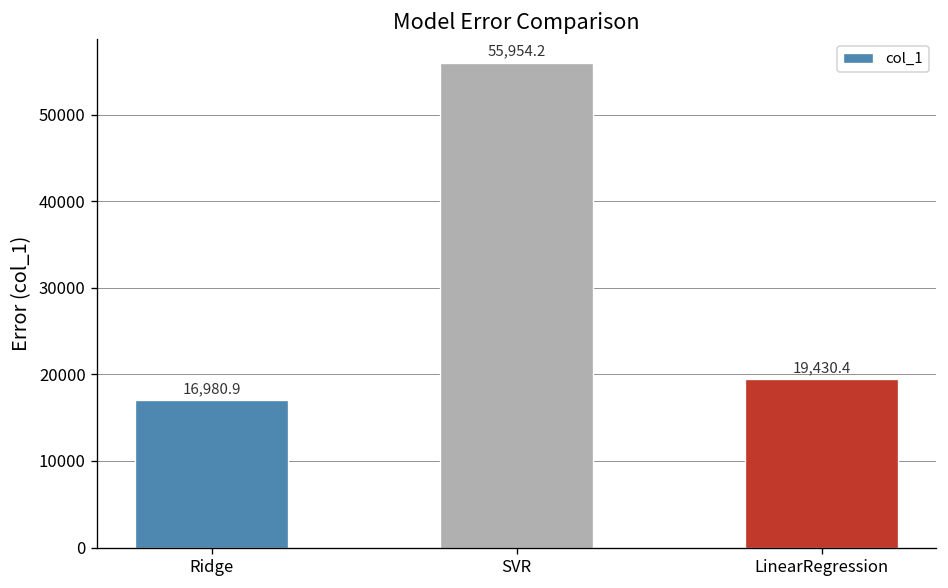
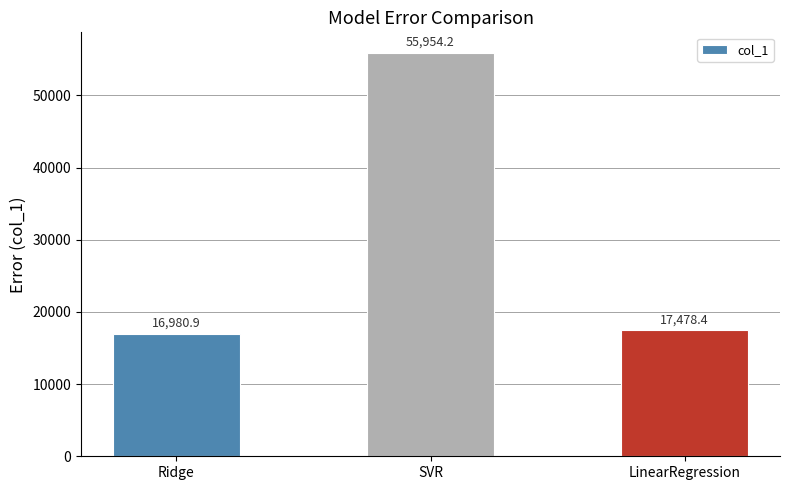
  {
    "Ridge": "16,980.9",
    "SVR": "55,954.2",
-   "LinearRegression": "19,430.4"
+   "LinearRegression": "17,478.4"
  }
